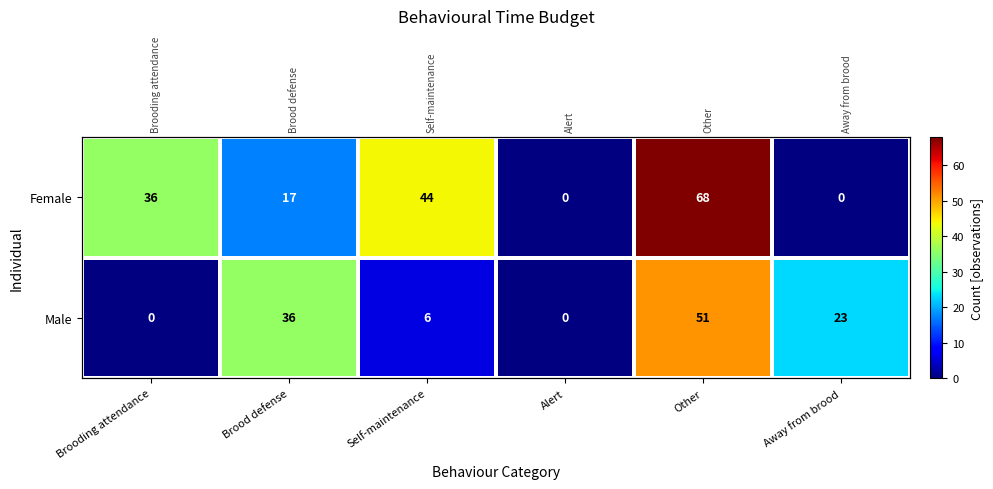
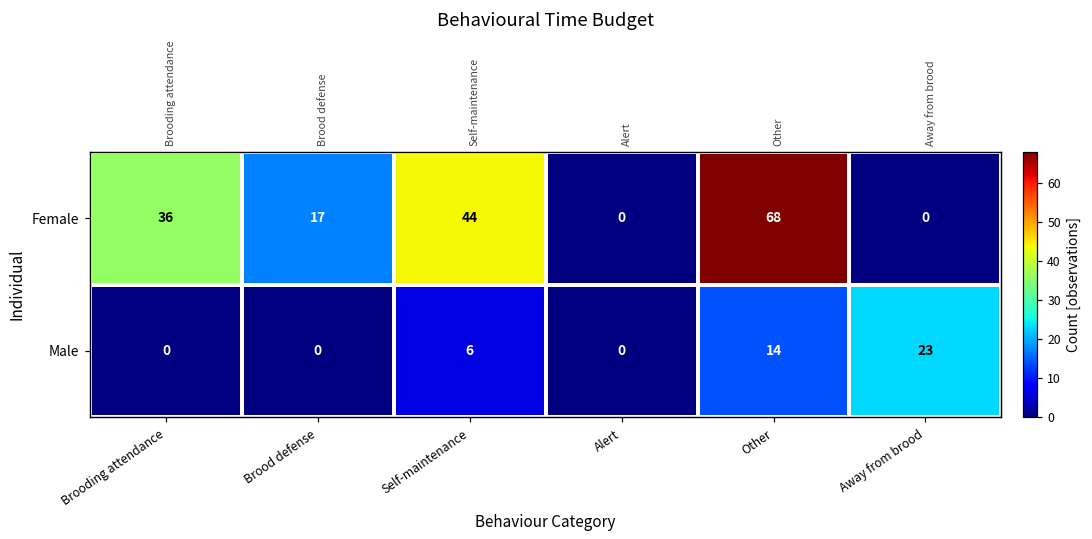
  {
    "Female": {
      "Brooding attendance": 36,
      "Brood defense": 17,
      "Self-maintenance": 44,
      "Alert": 0,
      "Other": 68,
      "Away from brood": 0
    },
    "Male": {
      "Brooding attendance": 0,
-     "Brood defense": 36,
+     "Brood defense": 0,
      "Self-maintenance": 6,
      "Alert": 0,
-     "Other": 51,
+     "Other": 14,
      "Away from brood": 23
    }
  }
